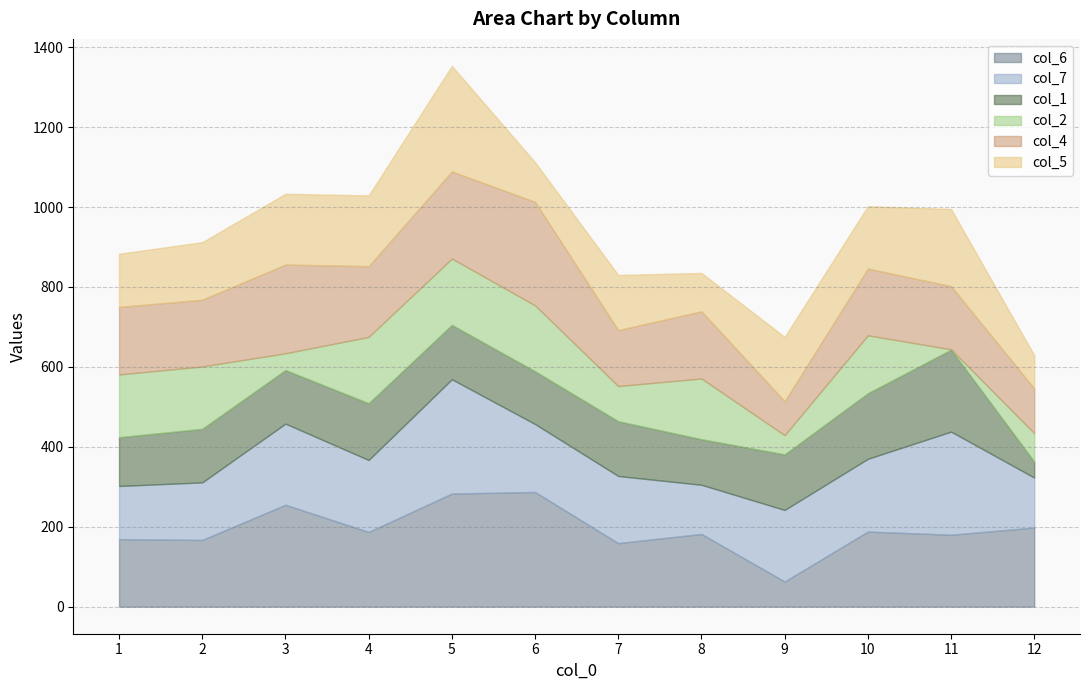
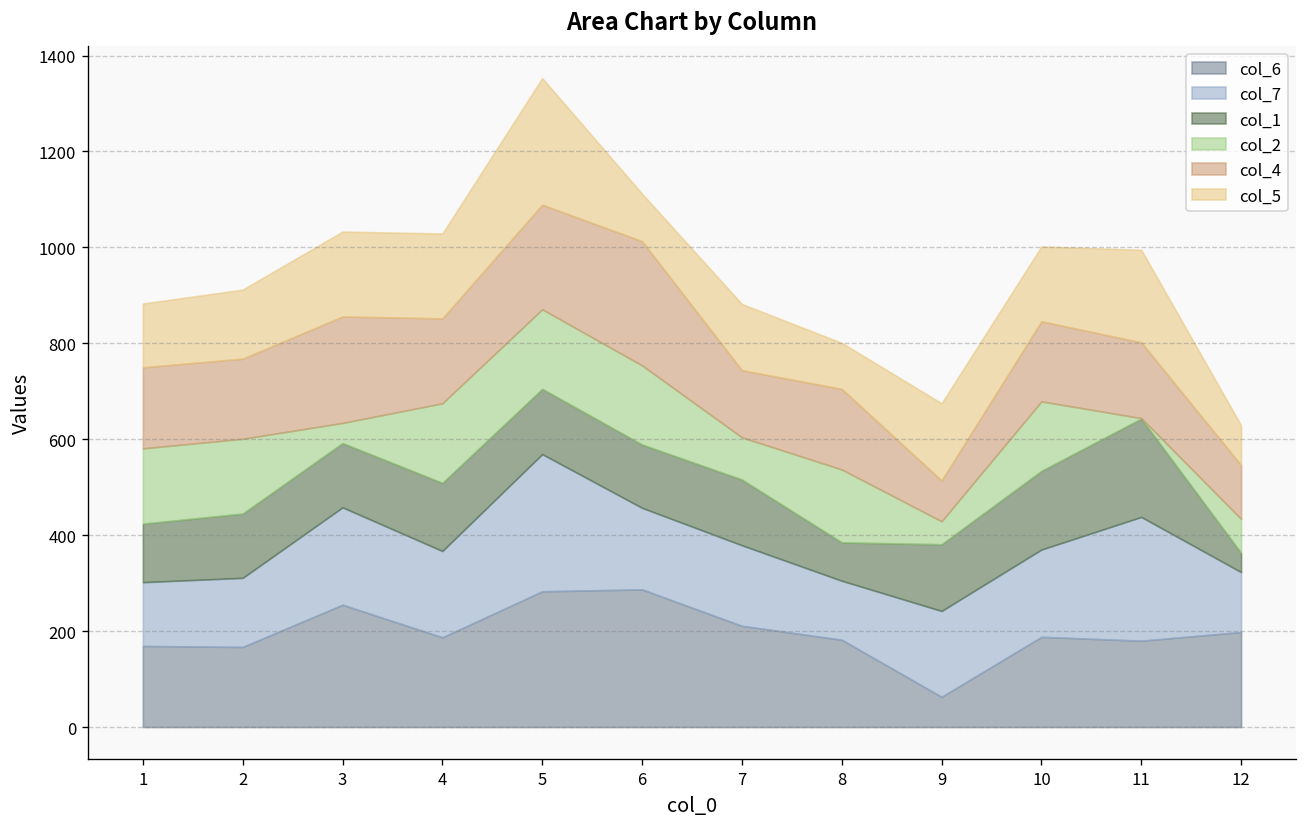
  {
    "col_6": {
      "1": 170,
      "2": 170,
      "3": 260,
      "4": 190,
      "5": 280,
      "6": 290,
-     "7": 160,
+     "7": 210,
      "8": 180,
      "9": 60,
      "10": 190,
      "11": 180,
      "12": 200
    },
    "col_7": {
      "1": 130,
      "2": 140,
      "3": 200,
      "4": 180,
      "5": 290,
      "6": 170,
      "7": 170,
      "8": 120,
      "9": 180,
      "10": 180,
      "11": 260,
      "12": 130
    },
    "col_1": {
      "1": 120,
      "2": 130,
      "3": 130,
      "4": 140,
      "5": 140,
      "6": 130,
      "7": 140,
-     "8": 110,
+     "8": 80,
      "9": 140,
      "10": 160,
      "12": 40
    },
    "col_2": {
      "1": 160,
      "2": 160,
      "3": 40,
      "4": 170,
      "5": 170,
      "6": 170,
      "7": 90,
      "8": 150,
      "9": 50,
      "10": 150,
      "12": 70
    }
  }
